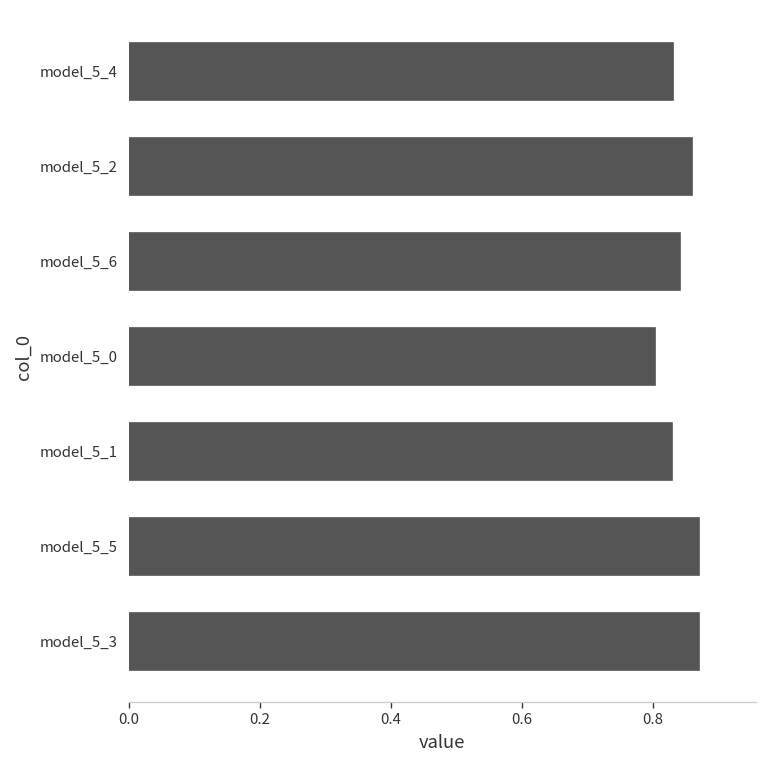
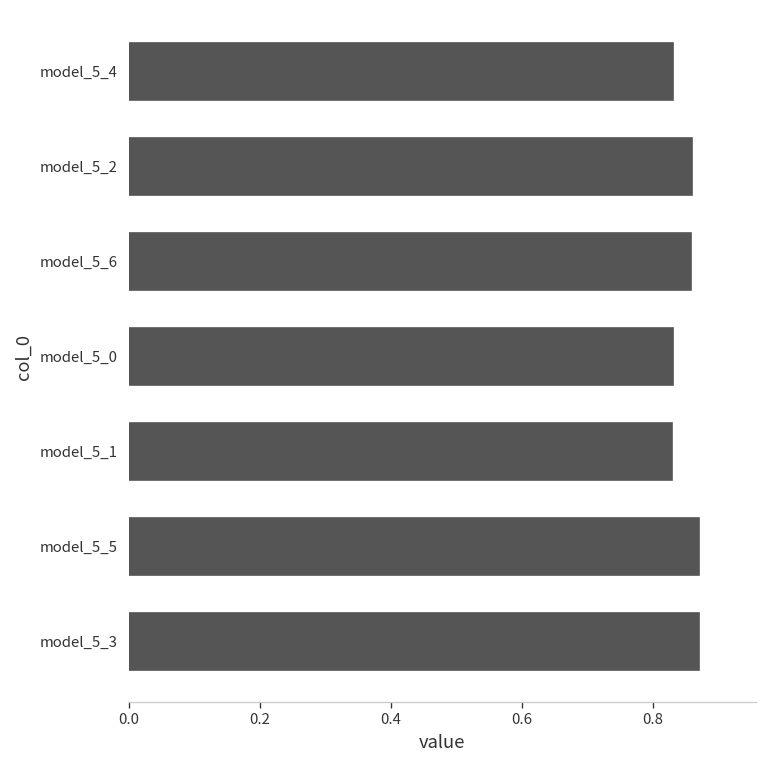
  {
    "model_5_4": 0.83,
    "model_5_2": 0.86,
-   "model_5_6": 0.84,
-   "model_5_0": 0.80,
+   "model_5_6": 0.86,
+   "model_5_0": 0.83,
    "model_5_1": 0.83,
    "model_5_5": 0.87,
    "model_5_3": 0.87
  }
